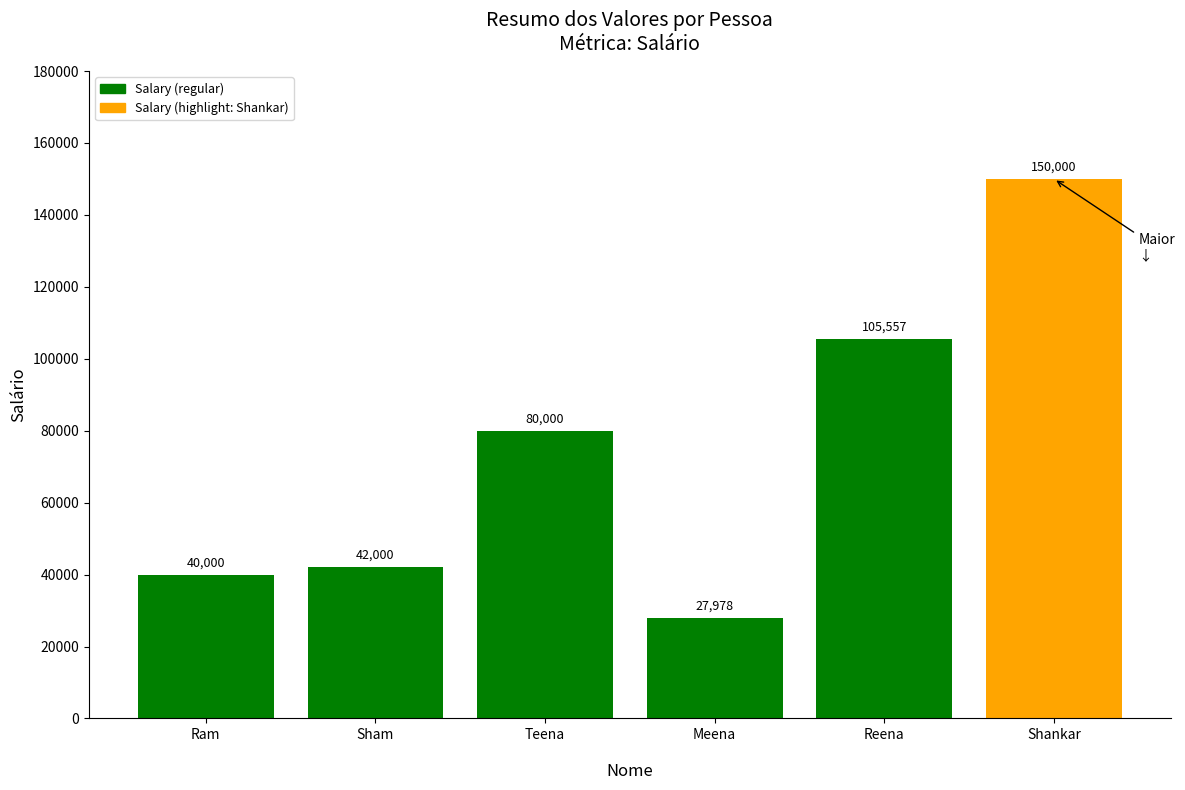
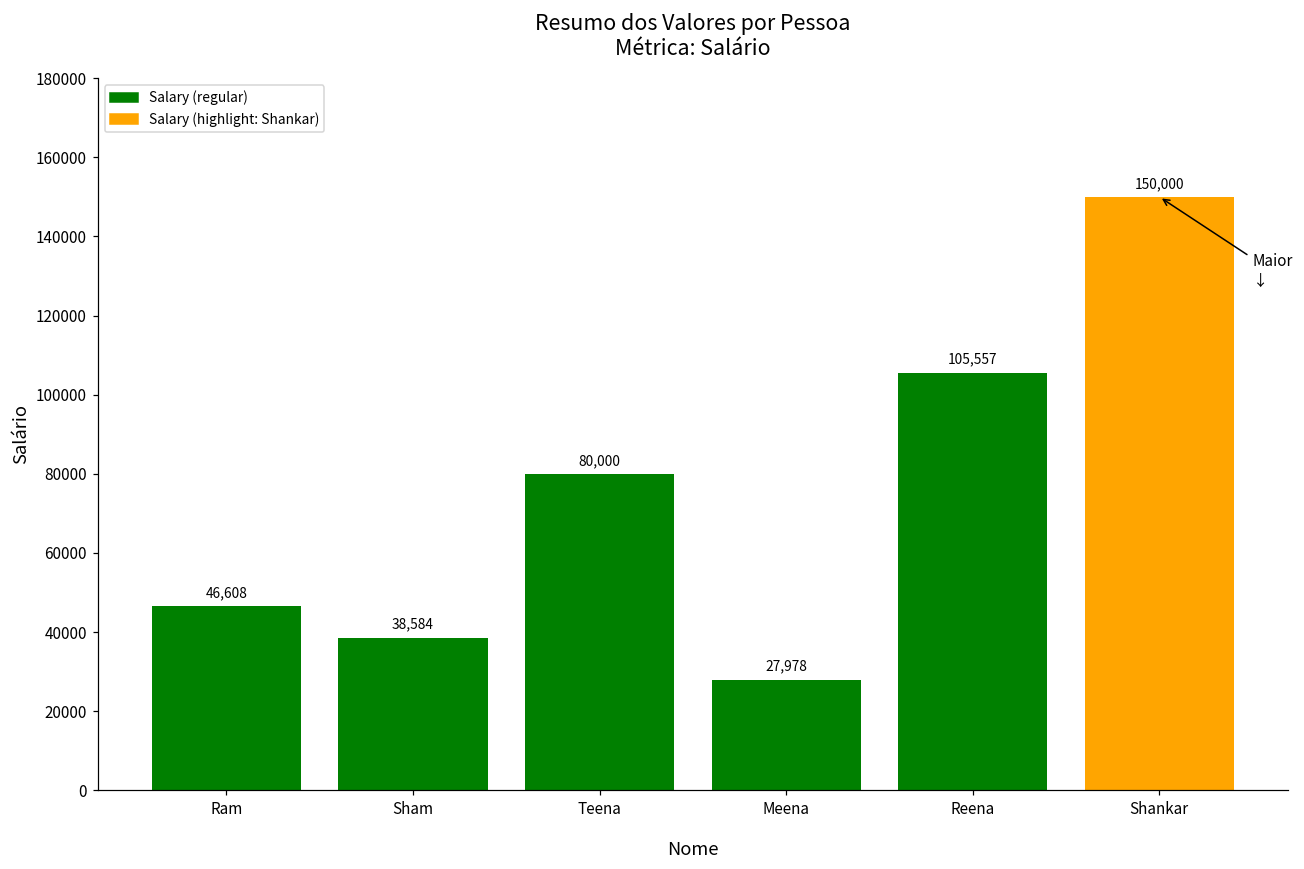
  {
-   "Ram": "40,000",
-   "Sham": "42,000",
+   "Ram": "46,608",
+   "Sham": "38,584",
    "Teena": "80,000",
    "Meena": "27,978",
    "Reena": "105,557",
    "Shankar": "150,000"
  }
